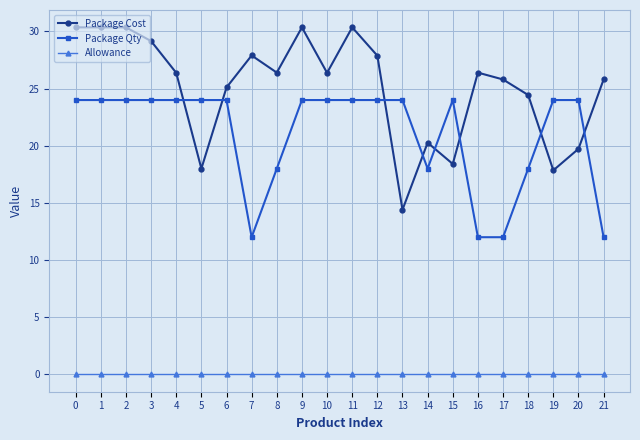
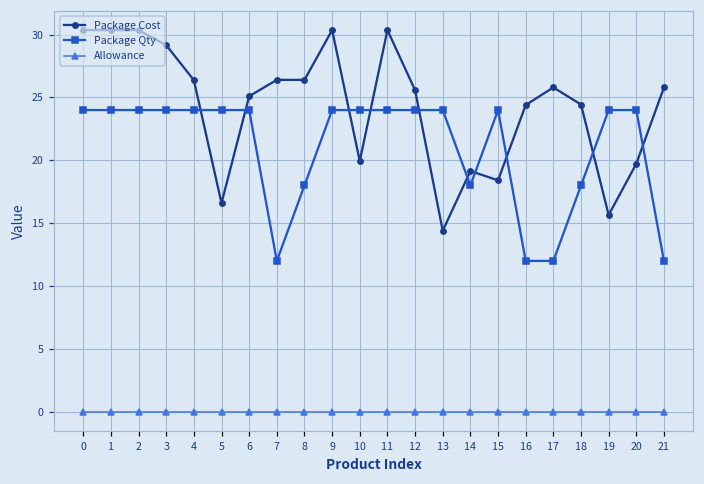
  {
    "Package Cost": {
      "3": 29.2,
      "4": 26.4,
-     "5": 18.0,
+     "5": 16.6,
      "6": 25.1,
-     "7": 27.9,
+     "7": 26.4,
      "8": 26.4,
      "9": 30.4,
-     "10": 26.4,
+     "10": 19.9,
      "11": 30.4,
-     "12": 27.9,
+     "12": 25.6,
      "13": 14.4,
-     "14": 20.3,
+     "14": 19.2,
      "15": 18.4,
-     "16": 26.4,
+     "16": 24.4,
      "17": 25.8,
      "18": 24.4,
-     "19": 17.9,
+     "19": 15.7,
      "20": 19.7,
      "21": 25.8
    }
  }
